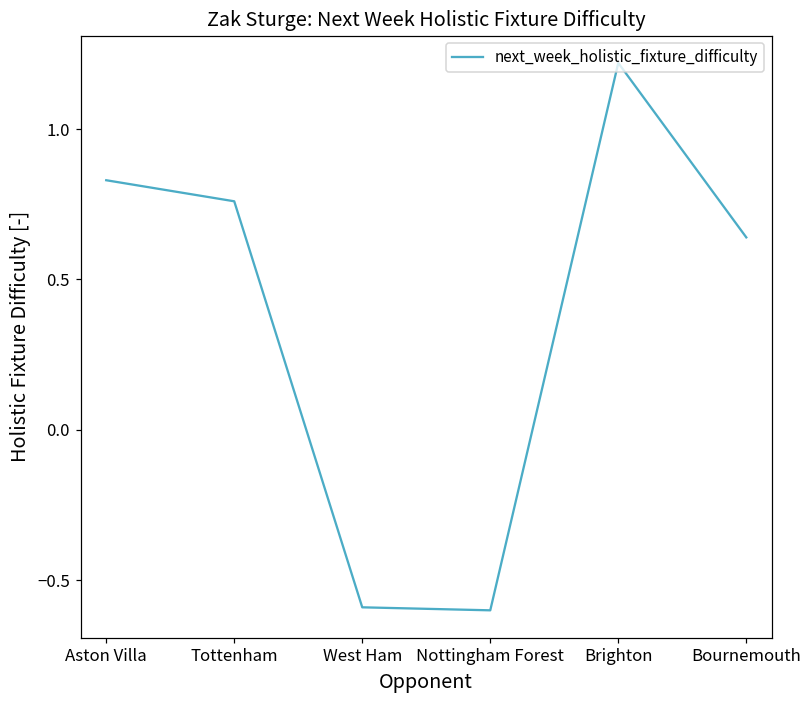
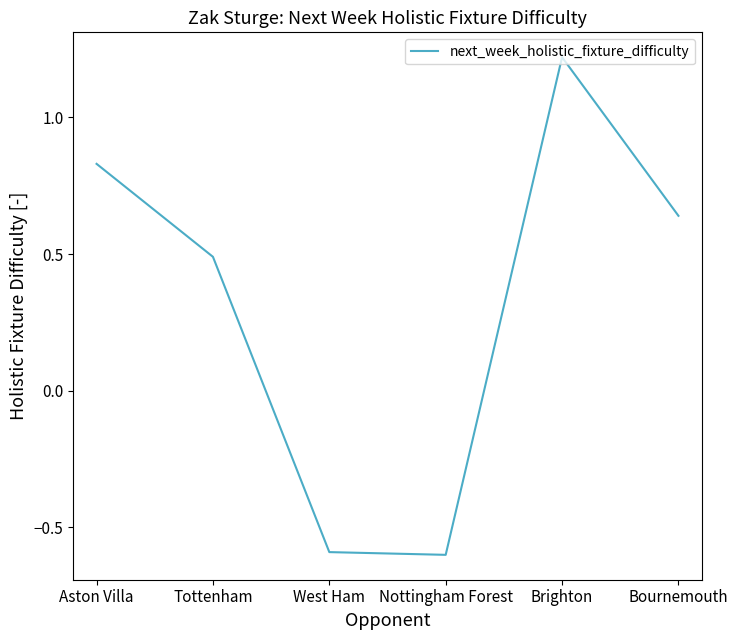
  {
    "Aston Villa": 0.83,
-   "Tottenham": 0.76,
+   "Tottenham": 0.49,
    "West Ham": -0.59,
    "Nottingham Forest": -0.60,
    "Bournemouth": 0.64
  }
